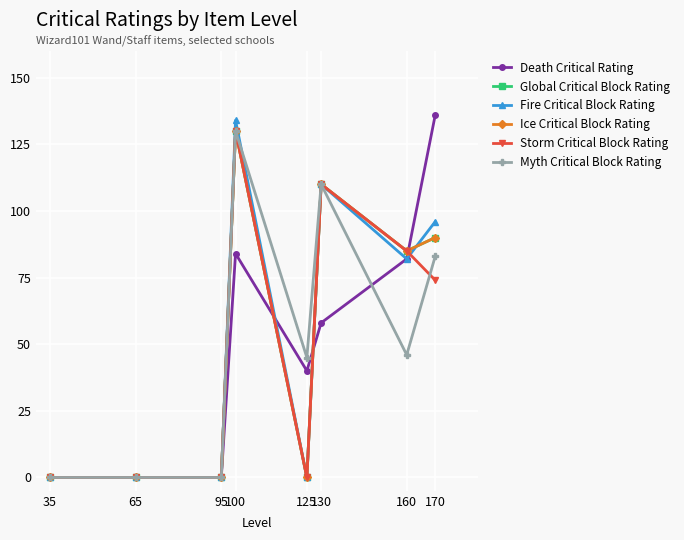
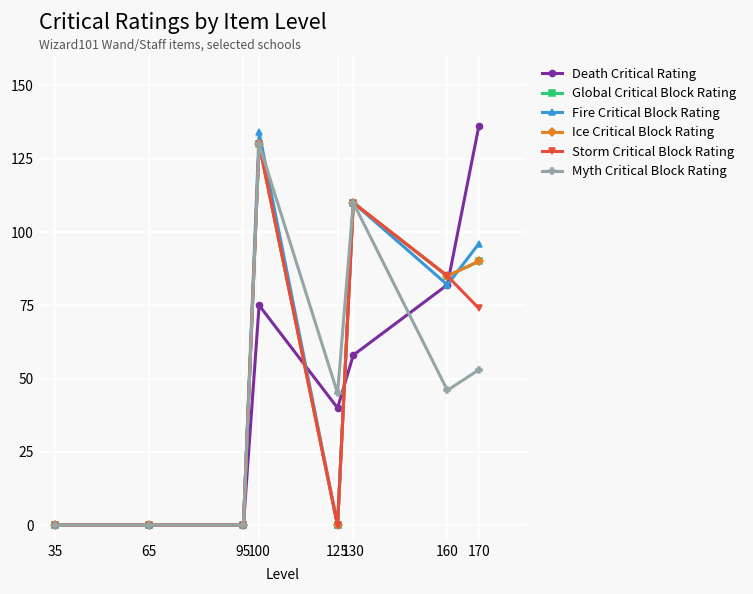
  {
    "Death Critical Rating": {
-     "100": 84,
+     "100": 75,
      "170": 136
    },
    "Fire Critical Block Rating": {
      "100": 134,
      "170": 96
    },
    "Myth Critical Block Rating": {
      "160": 46,
-     "170": 83
+     "170": 53
    }
  }
